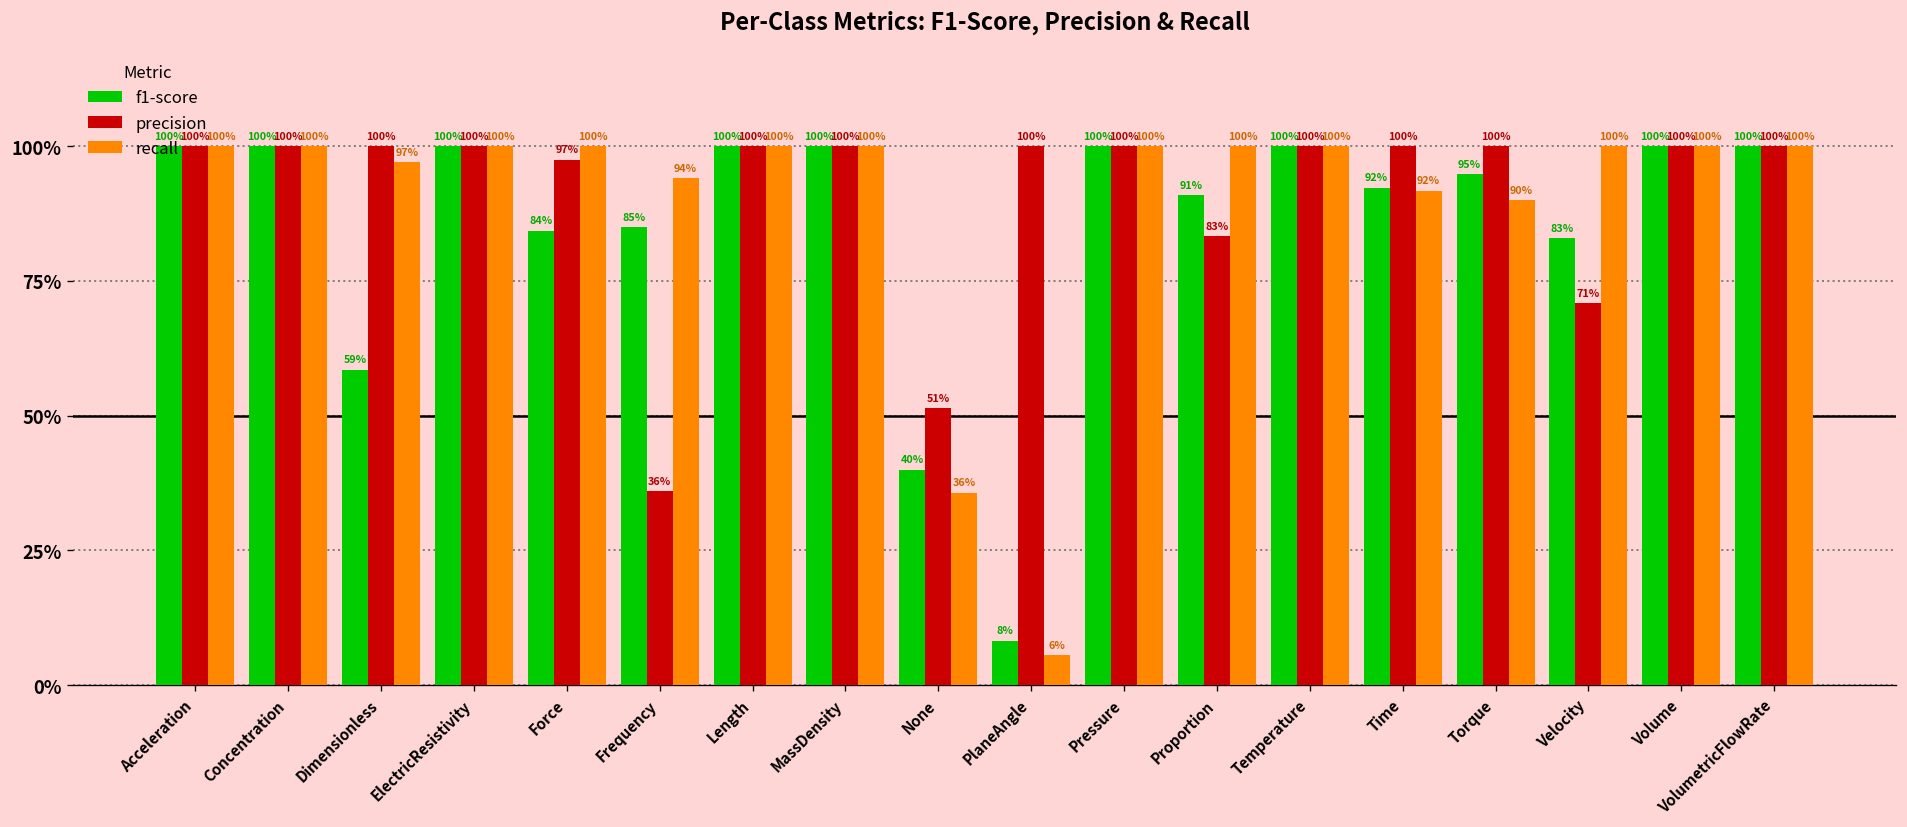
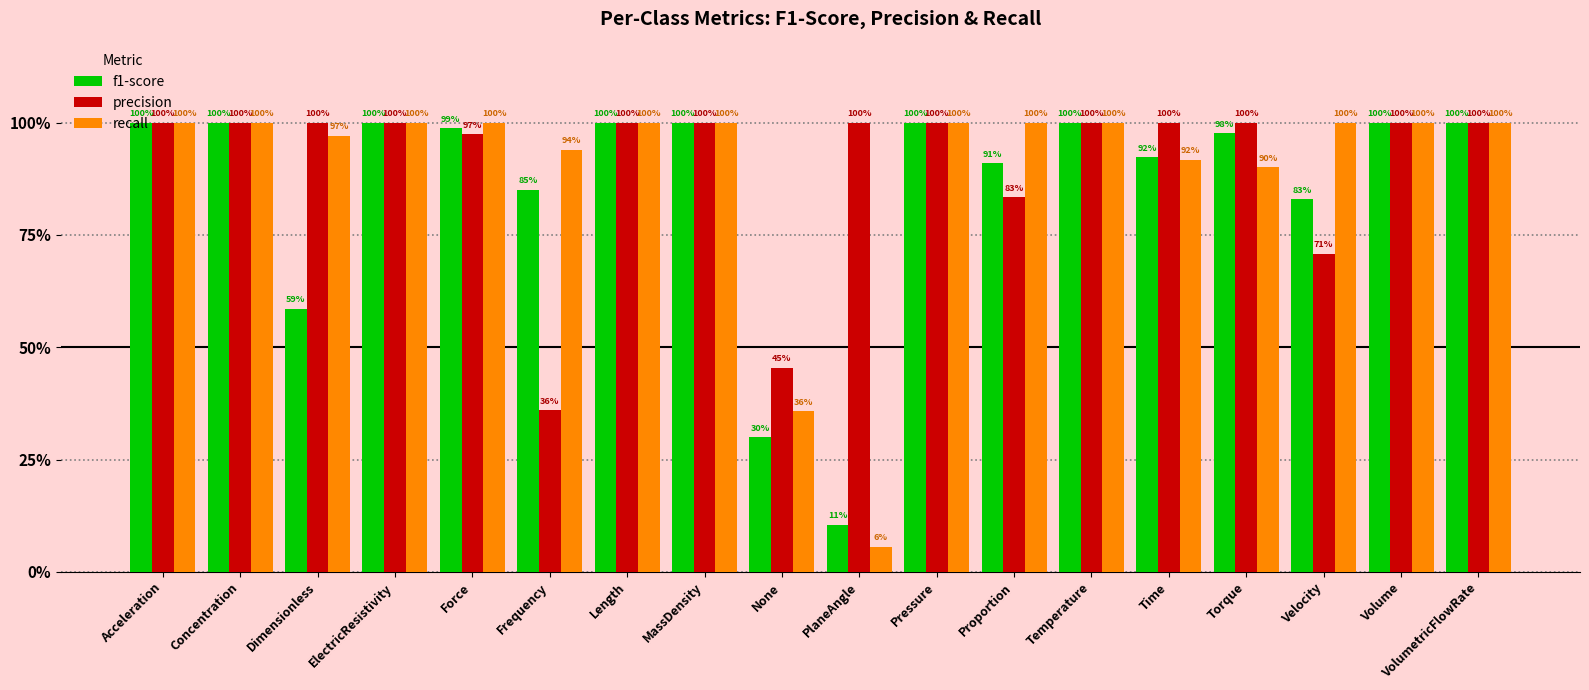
  {
    "f1-score": {
      "Acceleration": "100%",
      "Concentration": "100%",
      "Dimensionless": "59%",
      "ElectricResistivity": "100%",
-     "Force": "84%",
+     "Force": "99%",
      "Frequency": "85%",
      "Length": "100%",
      "MassDensity": "100%",
-     "None": "40%",
-     "PlaneAngle": "8%",
+     "None": "30%",
+     "PlaneAngle": "11%",
      "Pressure": "100%",
      "Proportion": "91%",
      "Temperature": "100%",
      "Time": "92%",
-     "Torque": "95%",
+     "Torque": "98%",
      "Velocity": "83%",
      "Volume": "100%",
      "VolumetricFlowRate": "100%"
    },
    "precision": {
      "Acceleration": "100%",
      "Concentration": "100%",
      "Dimensionless": "100%",
      "ElectricResistivity": "100%",
      "Force": "97%",
      "Frequency": "36%",
      "Length": "100%",
      "MassDensity": "100%",
-     "None": "51%",
+     "None": "45%",
      "PlaneAngle": "100%",
      "Pressure": "100%",
      "Proportion": "83%",
      "Temperature": "100%",
      "Time": "100%",
      "Torque": "100%",
      "Velocity": "71%",
      "Volume": "100%",
      "VolumetricFlowRate": "100%"
    },
    "recall": {
      "Acceleration": "100%",
      "Concentration": "100%",
      "Dimensionless": "97%",
      "ElectricResistivity": "100%",
      "Force": "100%",
      "Frequency": "94%",
      "Length": "100%",
      "MassDensity": "100%",
      "None": "36%",
      "PlaneAngle": "6%",
      "Pressure": "100%",
      "Proportion": "100%",
      "Temperature": "100%",
      "Time": "92%",
      "Torque": "90%",
      "Velocity": "100%",
      "Volume": "100%",
      "VolumetricFlowRate": "100%"
    }
  }
